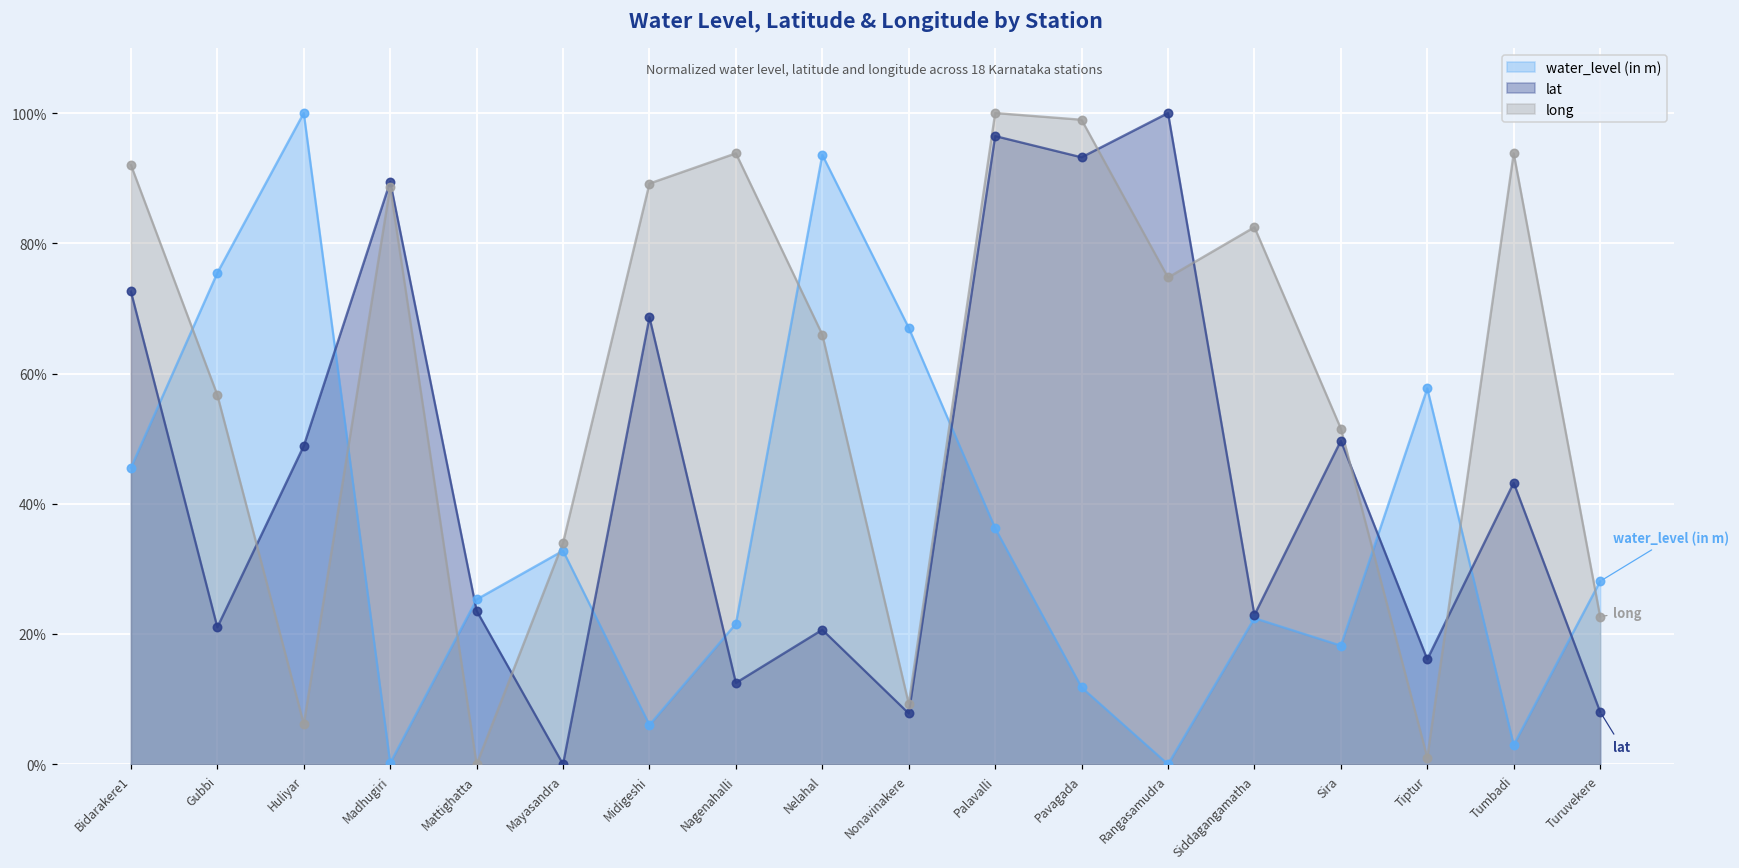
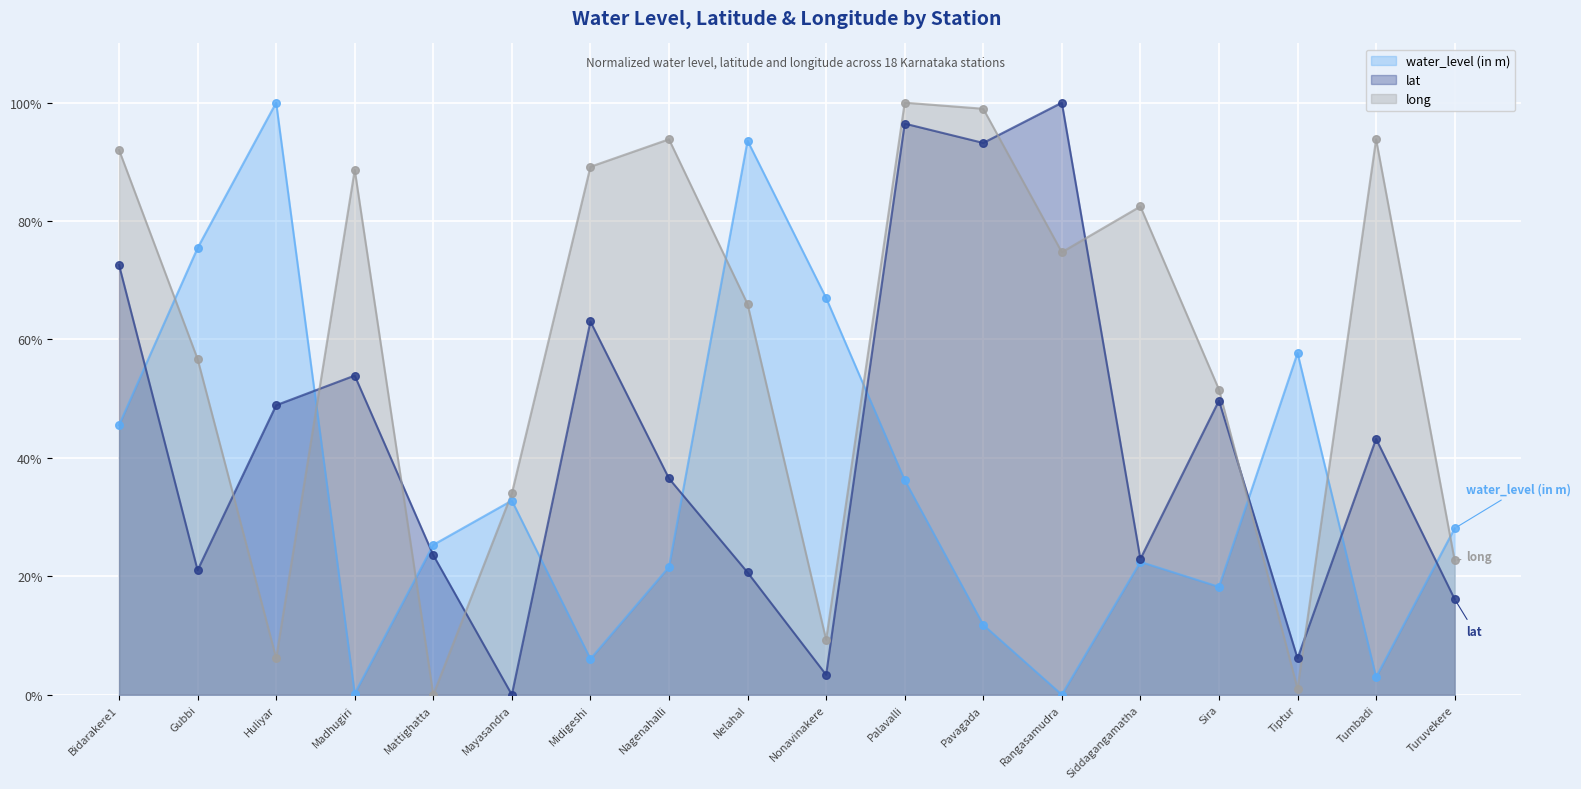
  {
    "lat": {
      "Bidarakere1": "73%",
      "Gubbi": "21%",
      "Huliyar": "49%",
-     "Madhugiri": "89%",
+     "Madhugiri": "54%",
      "Mattighatta": "24%",
      "Mayasandra": "0%",
-     "Midigeshi": "69%",
-     "Nagenahalli": "12%",
+     "Midigeshi": "63%",
+     "Nagenahalli": "37%",
      "Nelahal": "21%",
-     "Nonavinakere": "8%",
+     "Nonavinakere": "3%",
      "Palavalli": "96%",
      "Pavagada": "93%",
      "Rangasamudra": "100%",
      "Siddagangamatha": "23%",
      "Sira": "50%",
-     "Tiptur": "16%",
+     "Tiptur": "6%",
      "Tumbadi": "43%",
-     "Turuvekere": "8%"
+     "Turuvekere": "16%"
    }
  }
